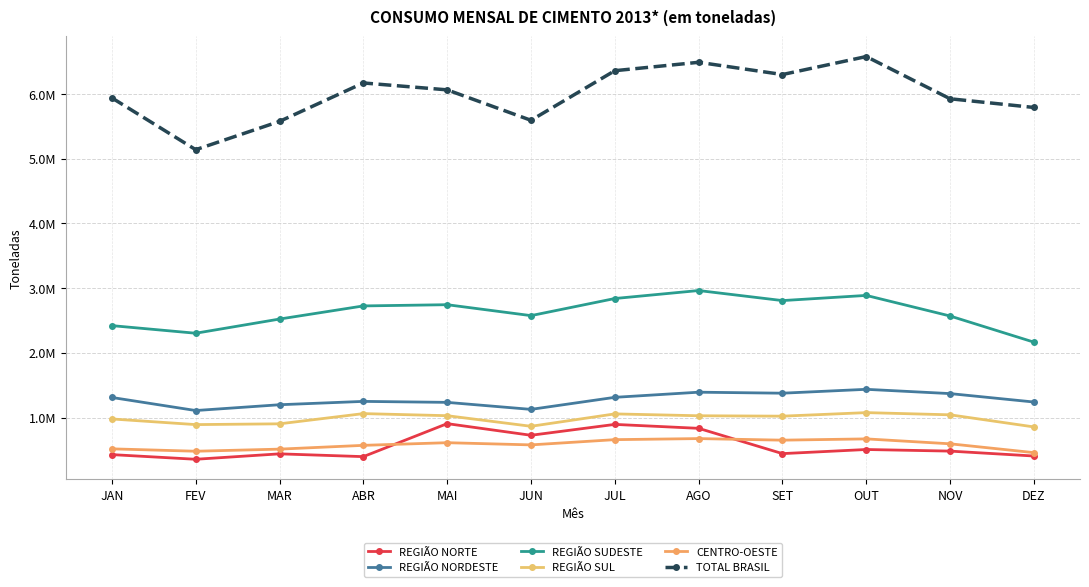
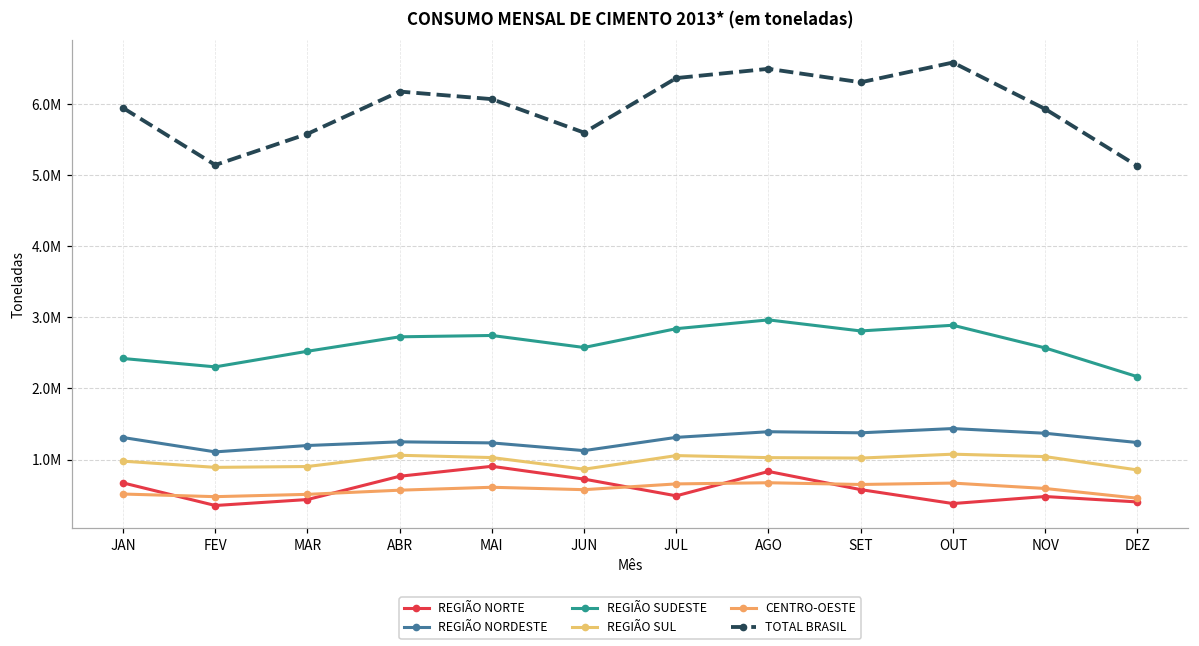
  {
    "REGIÃO NORTE": {
-     "JAN": 400000,
+     "JAN": 700000,
      "FEV": 400000,
      "MAR": 400000,
-     "ABR": 400000,
+     "ABR": 800000,
      "MAI": 900000,
      "JUN": 700000,
-     "JUL": 900000,
+     "JUL": 500000,
      "AGO": 800000,
-     "SET": 400000,
-     "OUT": 500000,
+     "SET": 600000,
+     "OUT": 400000,
      "NOV": 500000,
      "DEZ": 400000
    },
    "TOTAL BRASIL": {
      "JAN": 5900000,
      "FEV": 5100000,
      "MAR": 5600000,
      "ABR": 6200000,
      "MAI": 6100000,
      "JUN": 5600000,
      "JUL": 6400000,
      "AGO": 6500000,
      "SET": 6300000,
      "OUT": 6600000,
      "NOV": 5900000,
-     "DEZ": 5800000
+     "DEZ": 5100000
    }
  }
